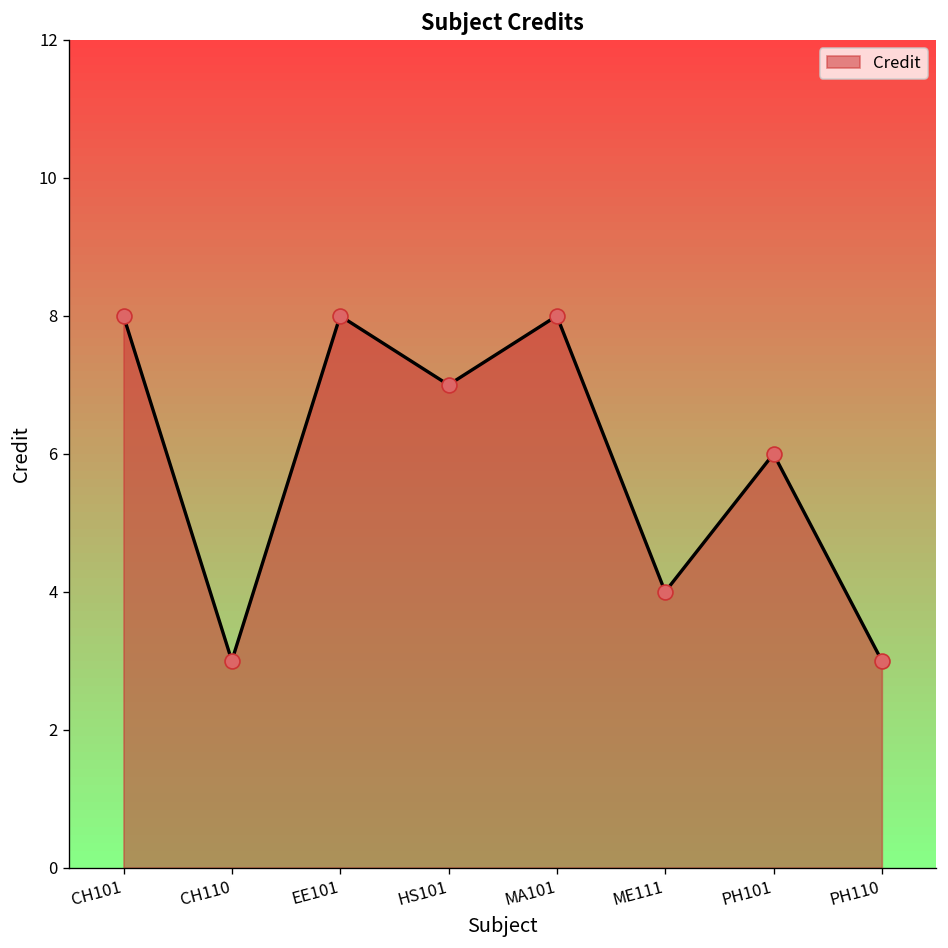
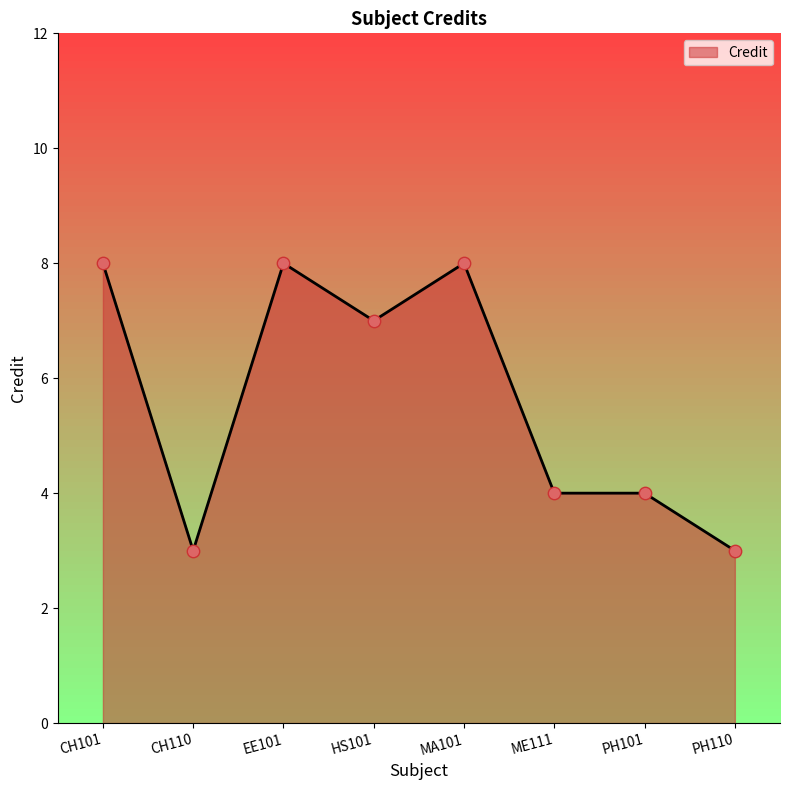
  {
    "CH101": 8,
    "CH110": 3,
    "EE101": 8,
    "HS101": 7,
    "MA101": 8,
    "ME111": 4,
-   "PH101": 6,
+   "PH101": 4,
    "PH110": 3
  }
